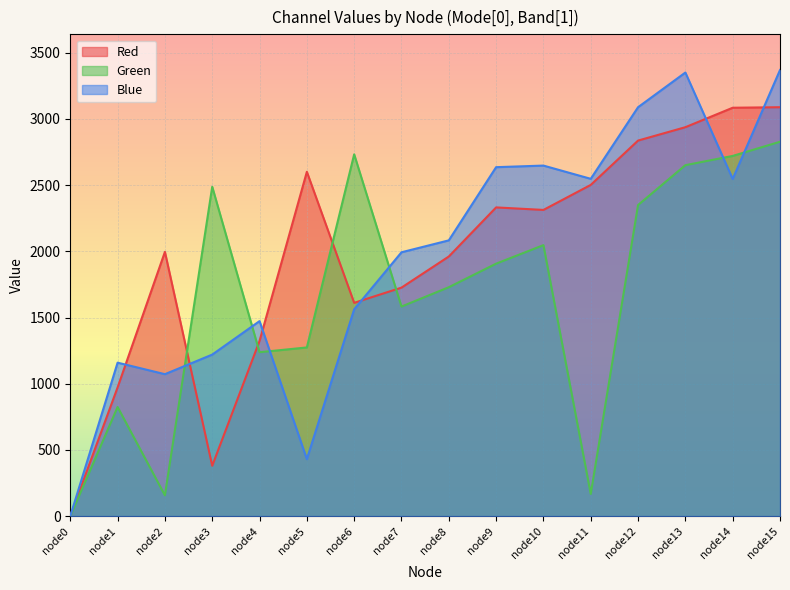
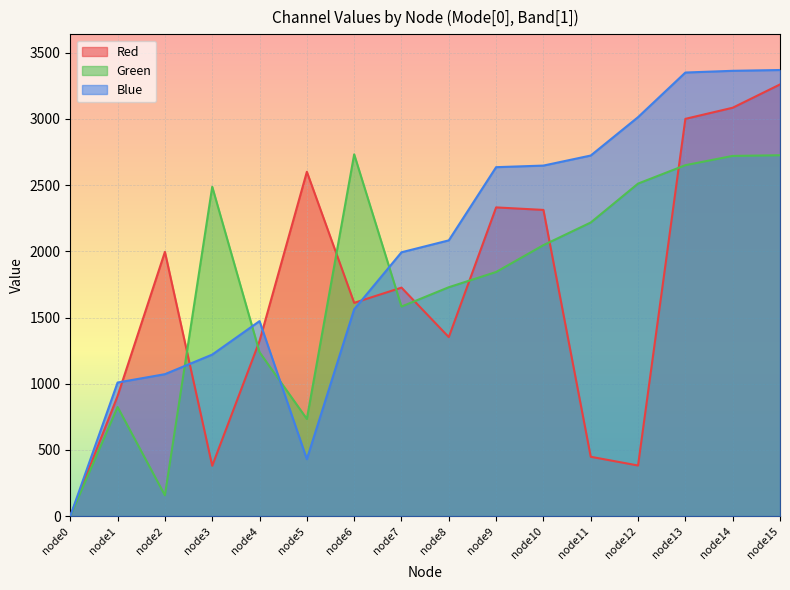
  {
    "Red": {
-     "node1": 970,
+     "node1": 910,
      "node2": 2000,
      "node3": 380,
      "node4": 1320,
      "node5": 2600,
      "node6": 1610,
      "node7": 1730,
-     "node8": 1960,
+     "node8": 1350,
      "node9": 2330,
      "node10": 2310,
-     "node11": 2500,
-     "node12": 2840,
-     "node13": 2940,
+     "node11": 450,
+     "node12": 380,
+     "node13": 3000,
      "node14": 3090,
-     "node15": 3090
+     "node15": 3260
    },
    "Green": {
      "node1": 820,
      "node2": 160,
      "node3": 2490,
      "node4": 1240,
-     "node5": 1270,
+     "node5": 730,
      "node6": 2730,
      "node7": 1580,
      "node8": 1730,
-     "node9": 1910,
+     "node9": 1840,
      "node10": 2050,
-     "node11": 170,
-     "node12": 2350,
+     "node11": 2220,
+     "node12": 2510,
      "node13": 2650,
      "node14": 2720,
-     "node15": 2830
+     "node15": 2730
    },
    "Blue": {
-     "node1": 1160,
+     "node1": 1010,
      "node2": 1070,
      "node3": 1220,
      "node4": 1470,
      "node5": 430,
      "node6": 1560,
      "node7": 1990,
      "node8": 2080,
      "node9": 2640,
      "node10": 2650,
-     "node11": 2550,
-     "node12": 3090,
+     "node11": 2720,
+     "node12": 3010,
      "node13": 3350,
-     "node14": 2550,
+     "node14": 3360,
      "node15": 3370
    }
  }
